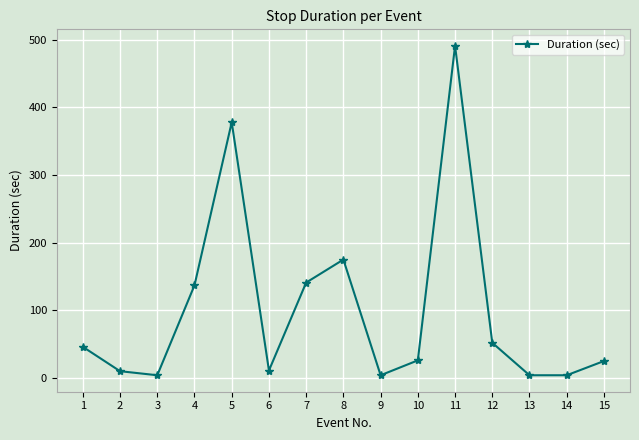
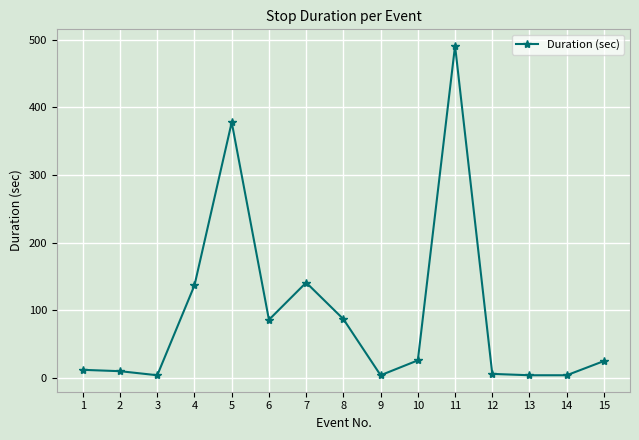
  {
-   "1": 50,
+   "1": 10,
    "2": 10,
    "3": 0,
    "4": 140,
    "5": 380,
-   "6": 10,
+   "6": 90,
    "7": 140,
-   "8": 180,
+   "8": 90,
    "9": 0,
    "10": 30,
    "11": 490,
-   "12": 50,
+   "12": 10,
    "13": 0,
    "14": 0,
    "15": 30
  }
